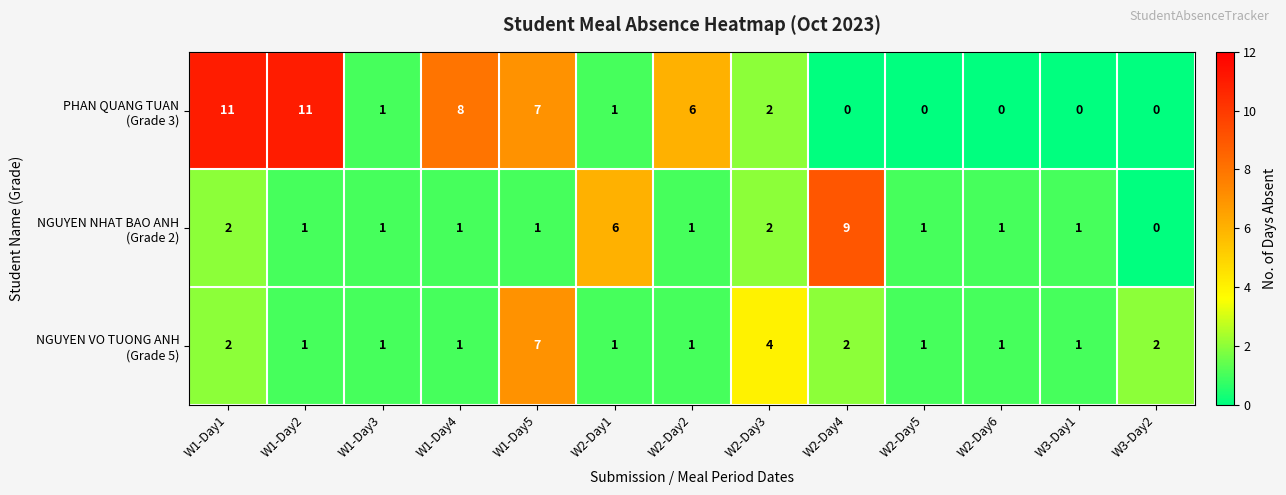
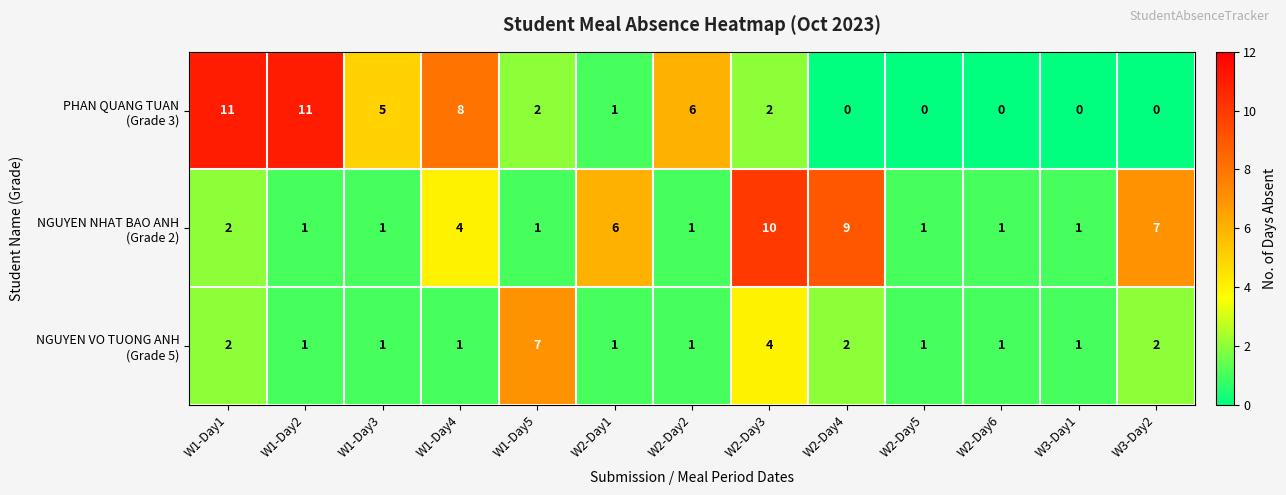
  {
    "PHAN QUANG TUAN (Grade 3)": {
      "W1-Day1": 11,
      "W1-Day2": 11,
-     "W1-Day3": 1,
+     "W1-Day3": 5,
      "W1-Day4": 8,
-     "W1-Day5": 7,
+     "W1-Day5": 2,
      "W2-Day1": 1,
      "W2-Day2": 6,
      "W2-Day3": 2,
      "W2-Day4": 0,
      "W2-Day5": 0,
      "W2-Day6": 0,
      "W3-Day1": 0,
      "W3-Day2": 0
    },
    "NGUYEN NHAT BAO ANH (Grade 2)": {
      "W1-Day1": 2,
      "W1-Day2": 1,
      "W1-Day3": 1,
-     "W1-Day4": 1,
+     "W1-Day4": 4,
      "W1-Day5": 1,
      "W2-Day1": 6,
      "W2-Day2": 1,
-     "W2-Day3": 2,
+     "W2-Day3": 10,
      "W2-Day4": 9,
      "W2-Day5": 1,
      "W2-Day6": 1,
      "W3-Day1": 1,
-     "W3-Day2": 0
+     "W3-Day2": 7
    },
    "NGUYEN VO TUONG ANH (Grade 5)": {
      "W1-Day1": 2,
      "W1-Day2": 1,
      "W1-Day3": 1,
      "W1-Day4": 1,
      "W1-Day5": 7,
      "W2-Day1": 1,
      "W2-Day2": 1,
      "W2-Day3": 4,
      "W2-Day4": 2,
      "W2-Day5": 1,
      "W2-Day6": 1,
      "W3-Day1": 1,
      "W3-Day2": 2
    }
  }
